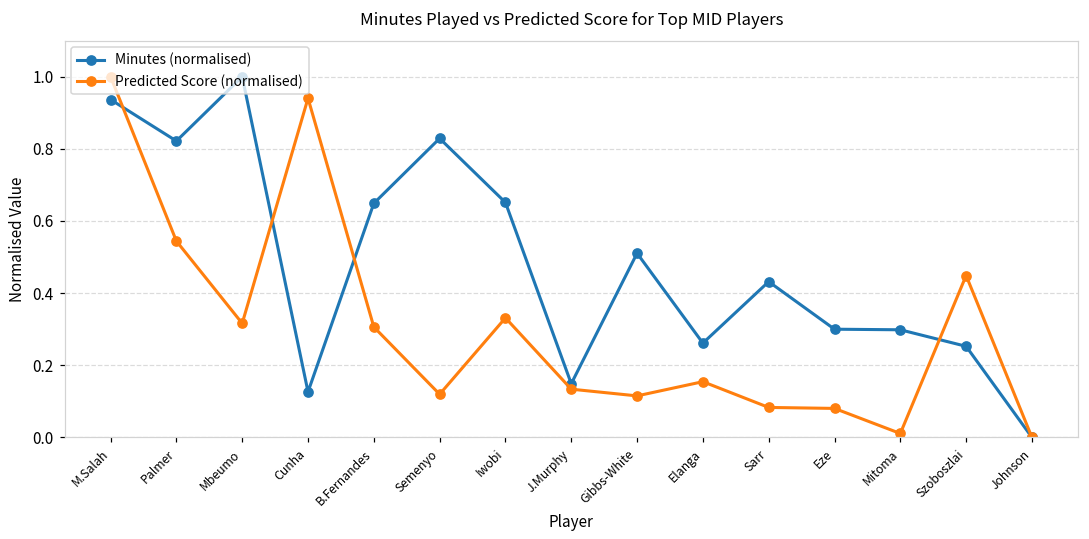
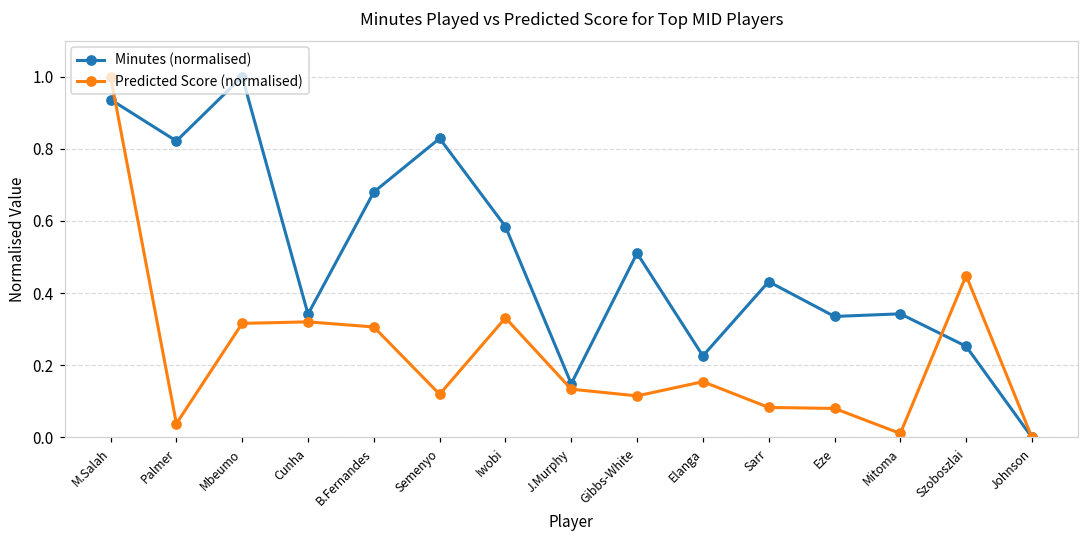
  {
    "Minutes (normalised)": {
      "M.Salah": 0.94,
      "Palmer": 0.82,
-     "Cunha": 0.13,
-     "B.Fernandes": 0.65,
+     "Cunha": 0.34,
+     "B.Fernandes": 0.68,
      "Semenyo": 0.83,
-     "Iwobi": 0.65,
+     "Iwobi": 0.58,
      "J.Murphy": 0.15,
      "Gibbs-White": 0.51,
-     "Elanga": 0.26,
+     "Elanga": 0.23,
      "Sarr": 0.43,
-     "Eze": 0.30,
-     "Mitoma": 0.30,
+     "Eze": 0.34,
+     "Mitoma": 0.34,
      "Szoboszlai": 0.25
    },
    "Predicted Score (normalised)": {
-     "Palmer": 0.54,
+     "Palmer": 0.04,
      "Mbeumo": 0.32,
-     "Cunha": 0.94,
+     "Cunha": 0.32,
      "B.Fernandes": 0.31,
      "Semenyo": 0.12,
      "Iwobi": 0.33,
      "J.Murphy": 0.13,
      "Gibbs-White": 0.11,
      "Elanga": 0.15,
      "Sarr": 0.08,
      "Eze": 0.08,
      "Mitoma": 0.01,
      "Szoboszlai": 0.45
    }
  }
